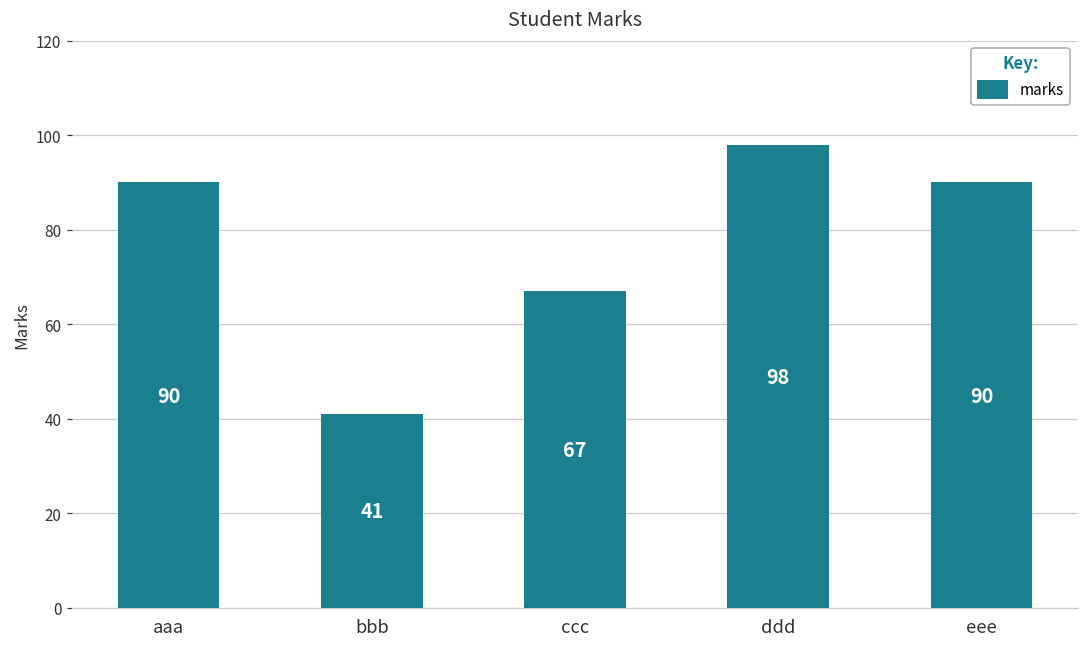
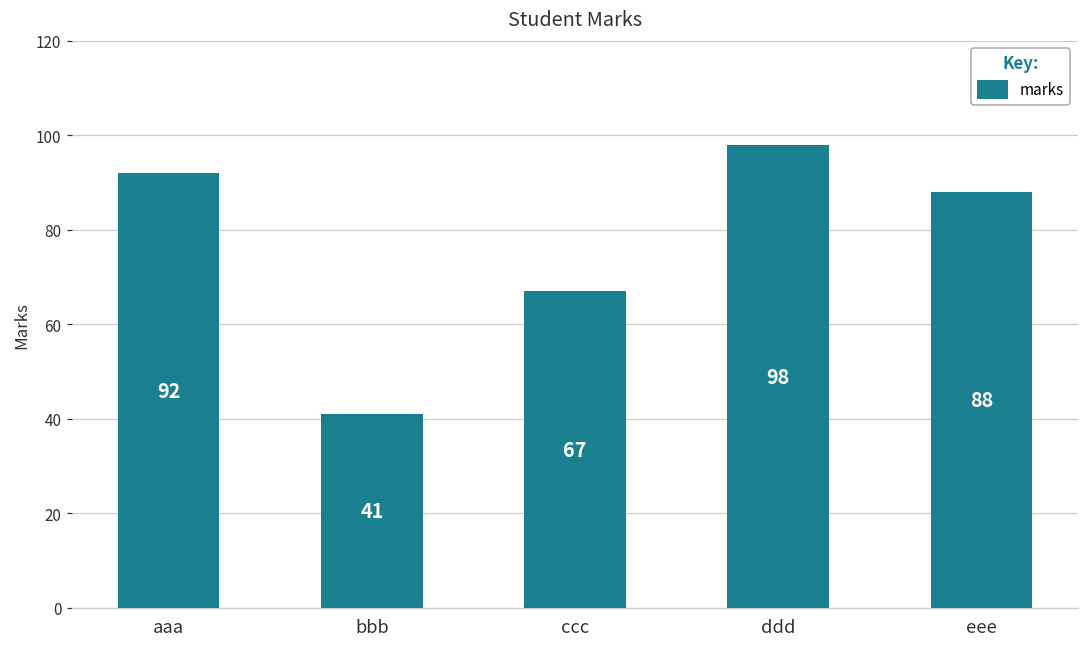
  {
-   "aaa": 90,
+   "aaa": 92,
    "bbb": 41,
    "ccc": 67,
    "ddd": 98,
-   "eee": 90
+   "eee": 88
  }
